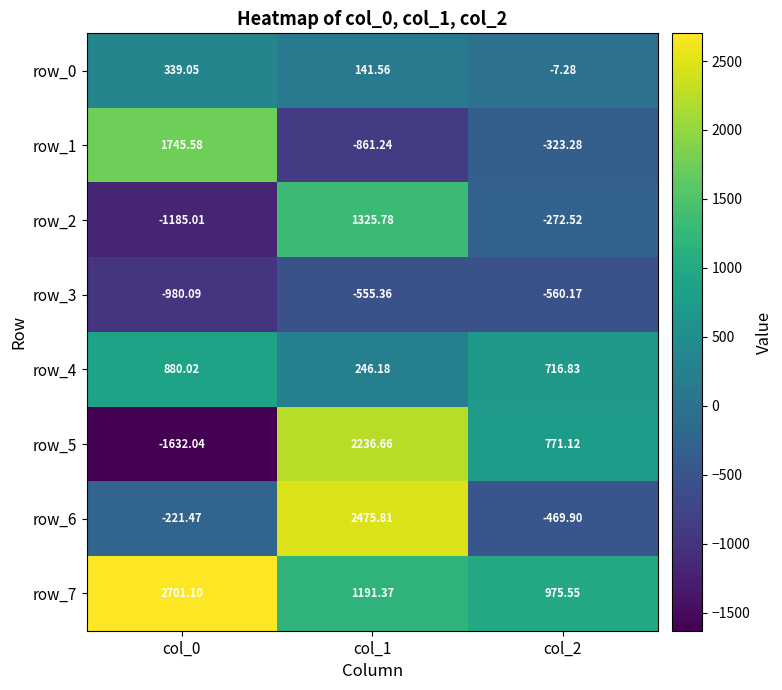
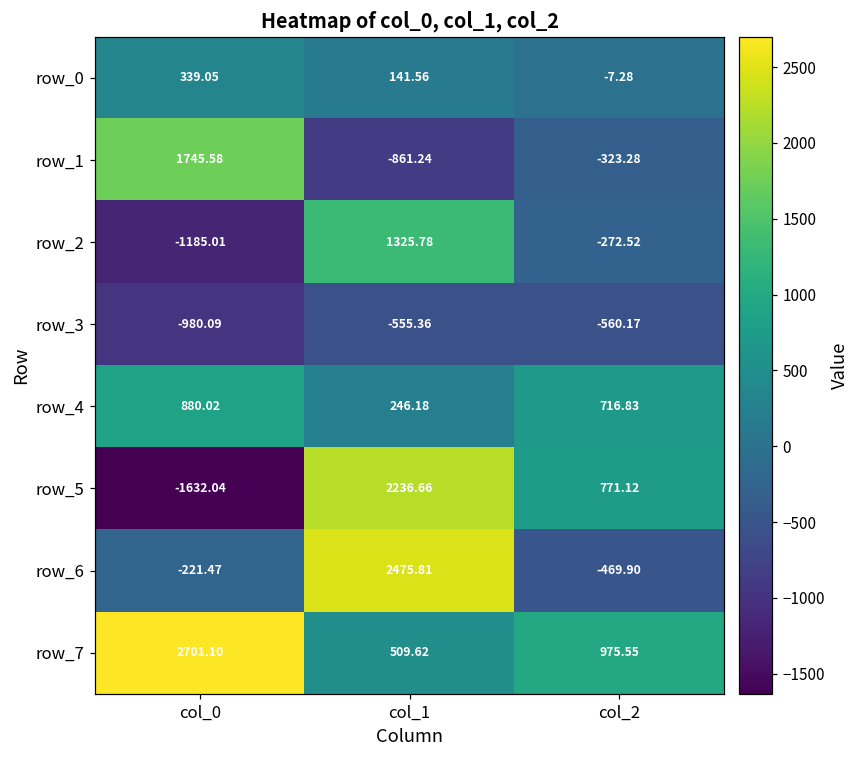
  {
    "row_0": {
      "col_0": 339.05,
      "col_1": 141.56,
      "col_2": -7.28
    },
    "row_1": {
      "col_0": 1745.58,
      "col_1": -861.24,
      "col_2": -323.28
    },
    "row_2": {
      "col_0": -1185.01,
      "col_1": 1325.78,
      "col_2": -272.52
    },
    "row_3": {
      "col_0": -980.09,
      "col_1": -555.36,
      "col_2": -560.17
    },
    "row_4": {
      "col_0": 880.02,
      "col_1": 246.18,
      "col_2": 716.83
    },
    "row_5": {
      "col_0": -1632.04,
      "col_1": 2236.66,
      "col_2": 771.12
    },
    "row_6": {
      "col_0": -221.47,
      "col_1": 2475.81,
      "col_2": -469.90
    },
    "row_7": {
      "col_0": 2701.10,
-     "col_1": 1191.37,
+     "col_1": 509.62,
      "col_2": 975.55
    }
  }
